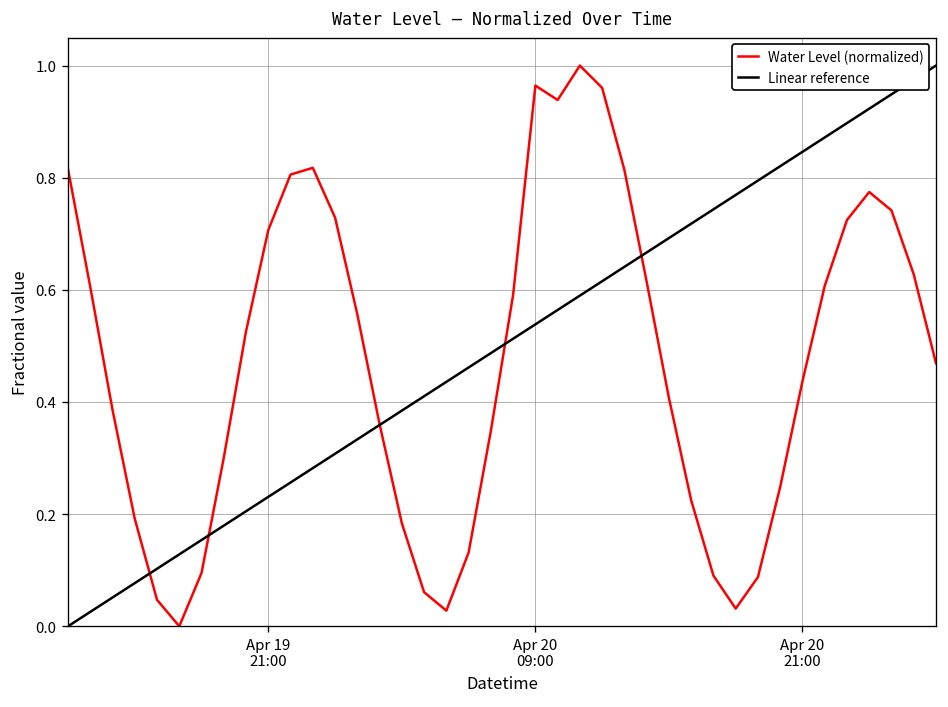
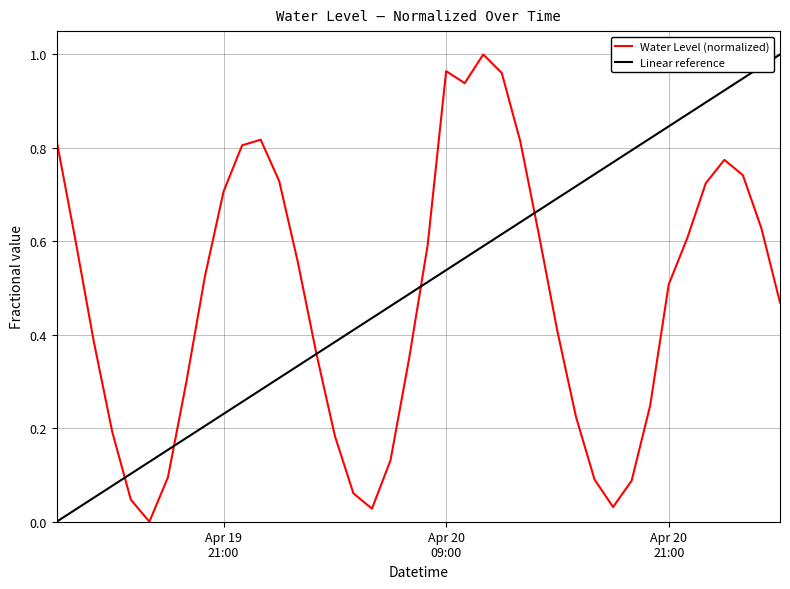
  {
    "Water Level (normalized)": {
      "Apr 19 21:00": 0.71,
      "Apr 20 09:00": 0.96,
-     "Apr 20 21:00": 0.44
+     "Apr 20 21:00": 0.51
    }
  }
